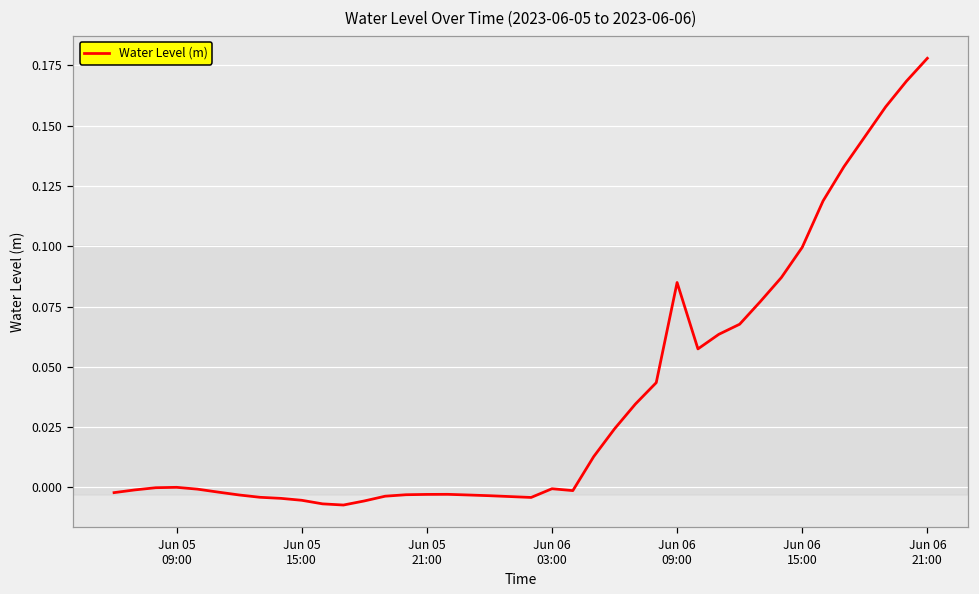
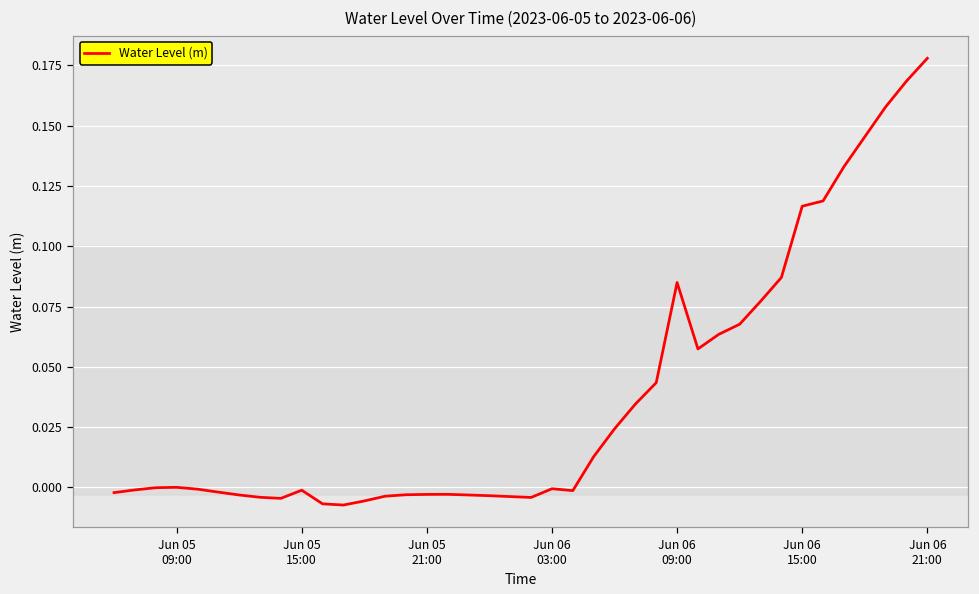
  {
    "Jun 05 09:00": 0.000,
-   "Jun 05 15:00": -0.005,
+   "Jun 05 15:00": -0.001,
    "Jun 05 21:00": -0.003,
    "Jun 06 03:00": -0.001,
    "Jun 06 09:00": 0.085,
-   "Jun 06 15:00": 0.100,
+   "Jun 06 15:00": 0.117,
    "Jun 06 21:00": 0.178
  }
